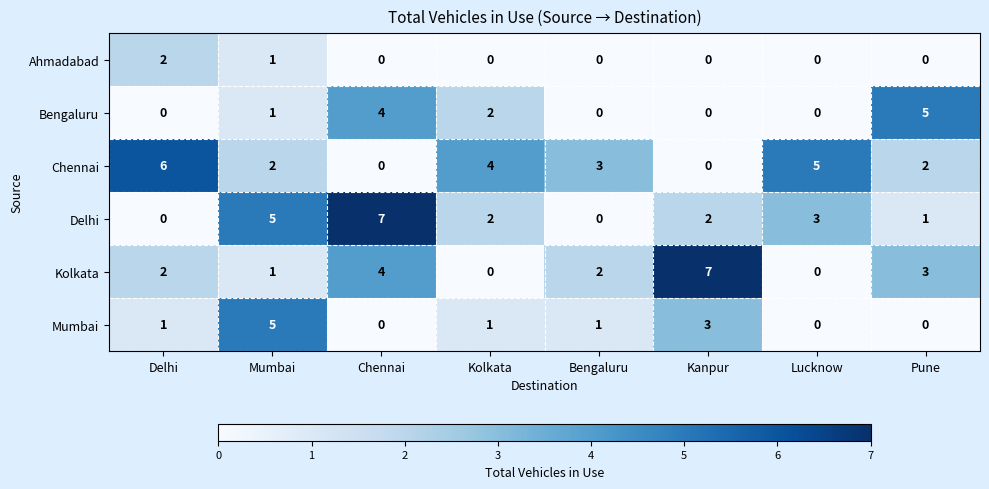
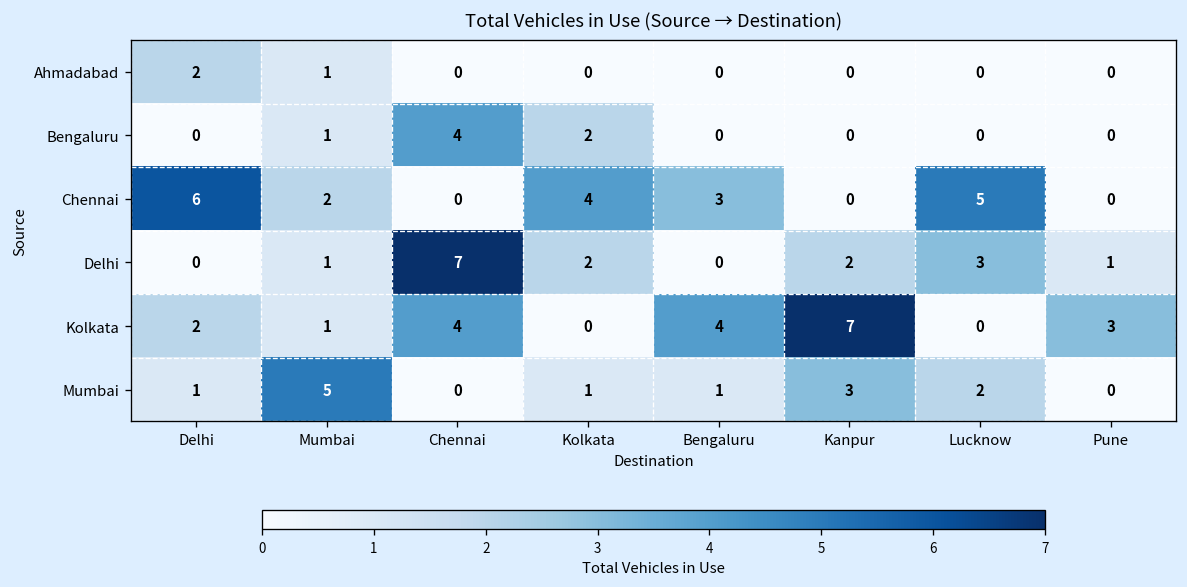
  {
    "Ahmadabad": {
      "Delhi": 2,
      "Mumbai": 1,
      "Chennai": 0,
      "Kolkata": 0,
      "Bengaluru": 0,
      "Kanpur": 0,
      "Lucknow": 0,
      "Pune": 0
    },
    "Bengaluru": {
      "Delhi": 0,
      "Mumbai": 1,
      "Chennai": 4,
      "Kolkata": 2,
      "Bengaluru": 0,
      "Kanpur": 0,
      "Lucknow": 0,
-     "Pune": 5
+     "Pune": 0
    },
    "Chennai": {
      "Delhi": 6,
      "Mumbai": 2,
      "Chennai": 0,
      "Kolkata": 4,
      "Bengaluru": 3,
      "Kanpur": 0,
      "Lucknow": 5,
-     "Pune": 2
+     "Pune": 0
    },
    "Delhi": {
      "Delhi": 0,
-     "Mumbai": 5,
+     "Mumbai": 1,
      "Chennai": 7,
      "Kolkata": 2,
      "Bengaluru": 0,
      "Kanpur": 2,
      "Lucknow": 3,
      "Pune": 1
    },
    "Kolkata": {
      "Delhi": 2,
      "Mumbai": 1,
      "Chennai": 4,
      "Kolkata": 0,
-     "Bengaluru": 2,
+     "Bengaluru": 4,
      "Kanpur": 7,
      "Lucknow": 0,
      "Pune": 3
    },
    "Mumbai": {
      "Delhi": 1,
      "Mumbai": 5,
      "Chennai": 0,
      "Kolkata": 1,
      "Bengaluru": 1,
      "Kanpur": 3,
-     "Lucknow": 0,
+     "Lucknow": 2,
      "Pune": 0
    }
  }
